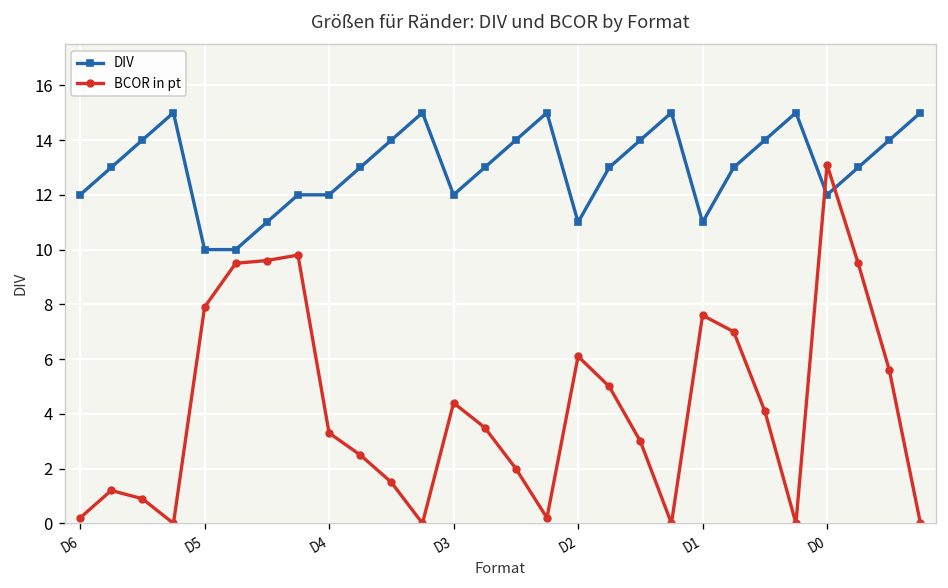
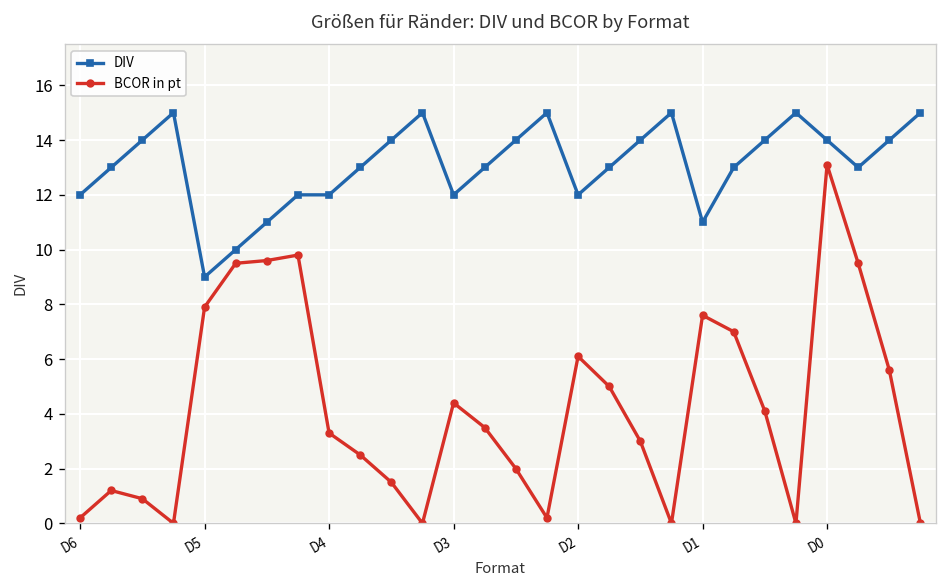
  {
    "DIV": {
      "D6": 12,
-     "D5": 10,
+     "D5": 9,
      "D4": 12,
      "D3": 12,
-     "D2": 11,
+     "D2": 12,
      "D1": 11,
-     "D0": 12
+     "D0": 14
    },
    "BCOR in pt": {
      "D6": 0.2,
      "D5": 8,
      "D4": 3.3,
      "D3": 4.4,
      "D2": 6,
      "D1": 7.6,
      "D0": 13
    }
  }
